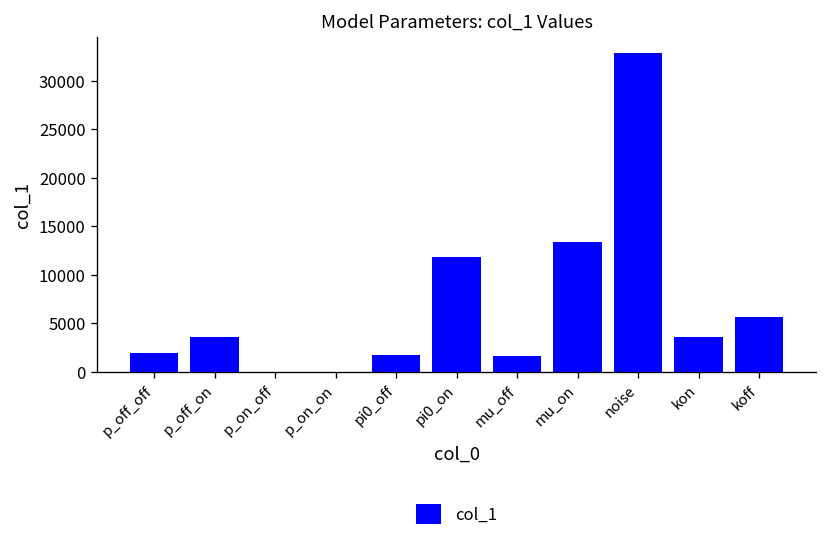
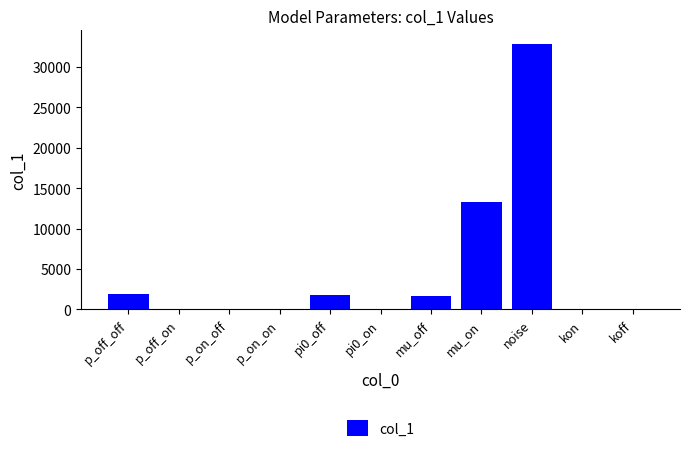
  {
    "p_off_off": 2000,
-   "p_off_on": 4000,
+   "p_off_on": 0,
    "pi0_off": 2000,
-   "pi0_on": 12000,
+   "pi0_on": 0,
    "mu_off": 2000,
    "mu_on": 13000,
    "noise": 33000,
-   "kon": 4000,
-   "koff": 6000
+   "kon": 0,
+   "koff": 0
  }
